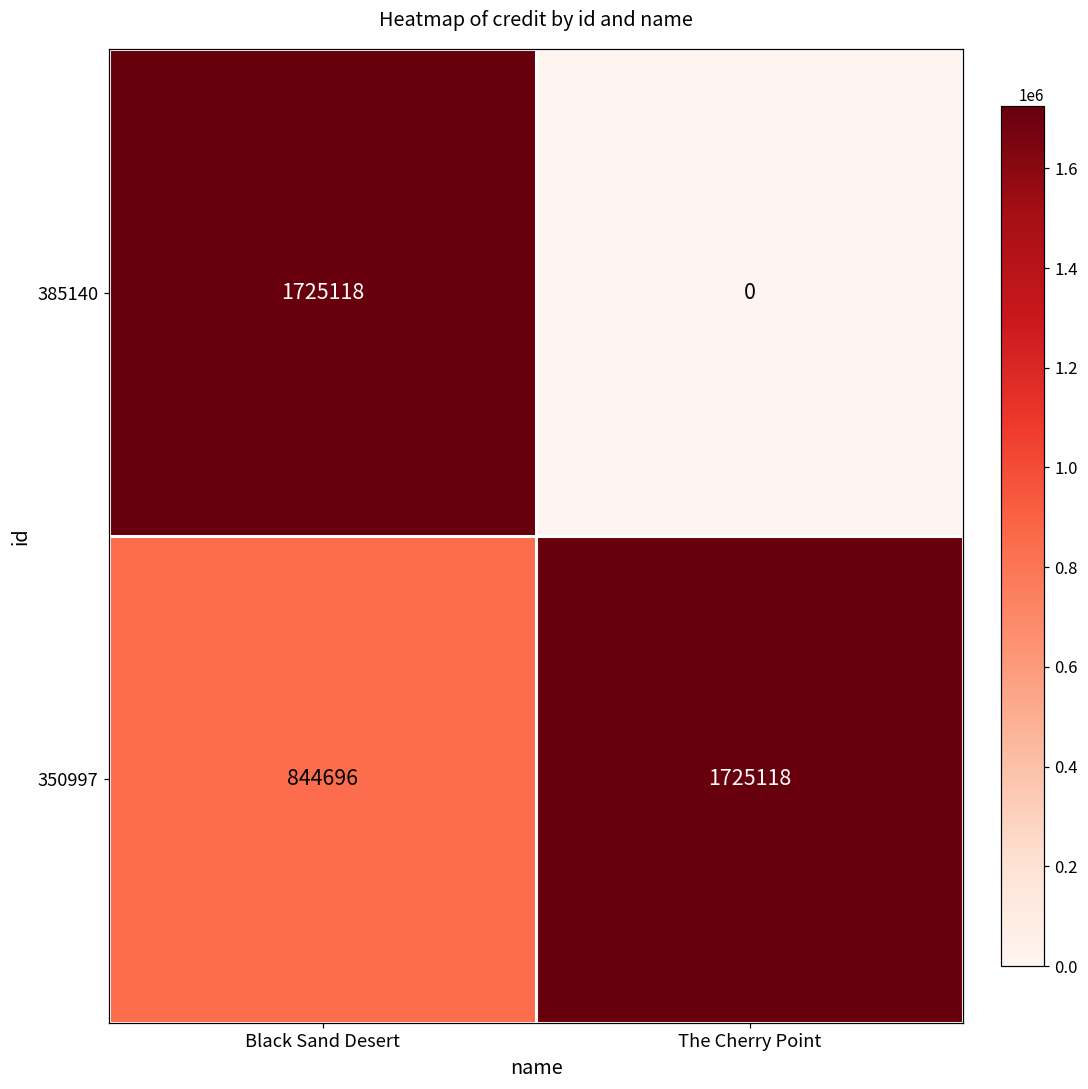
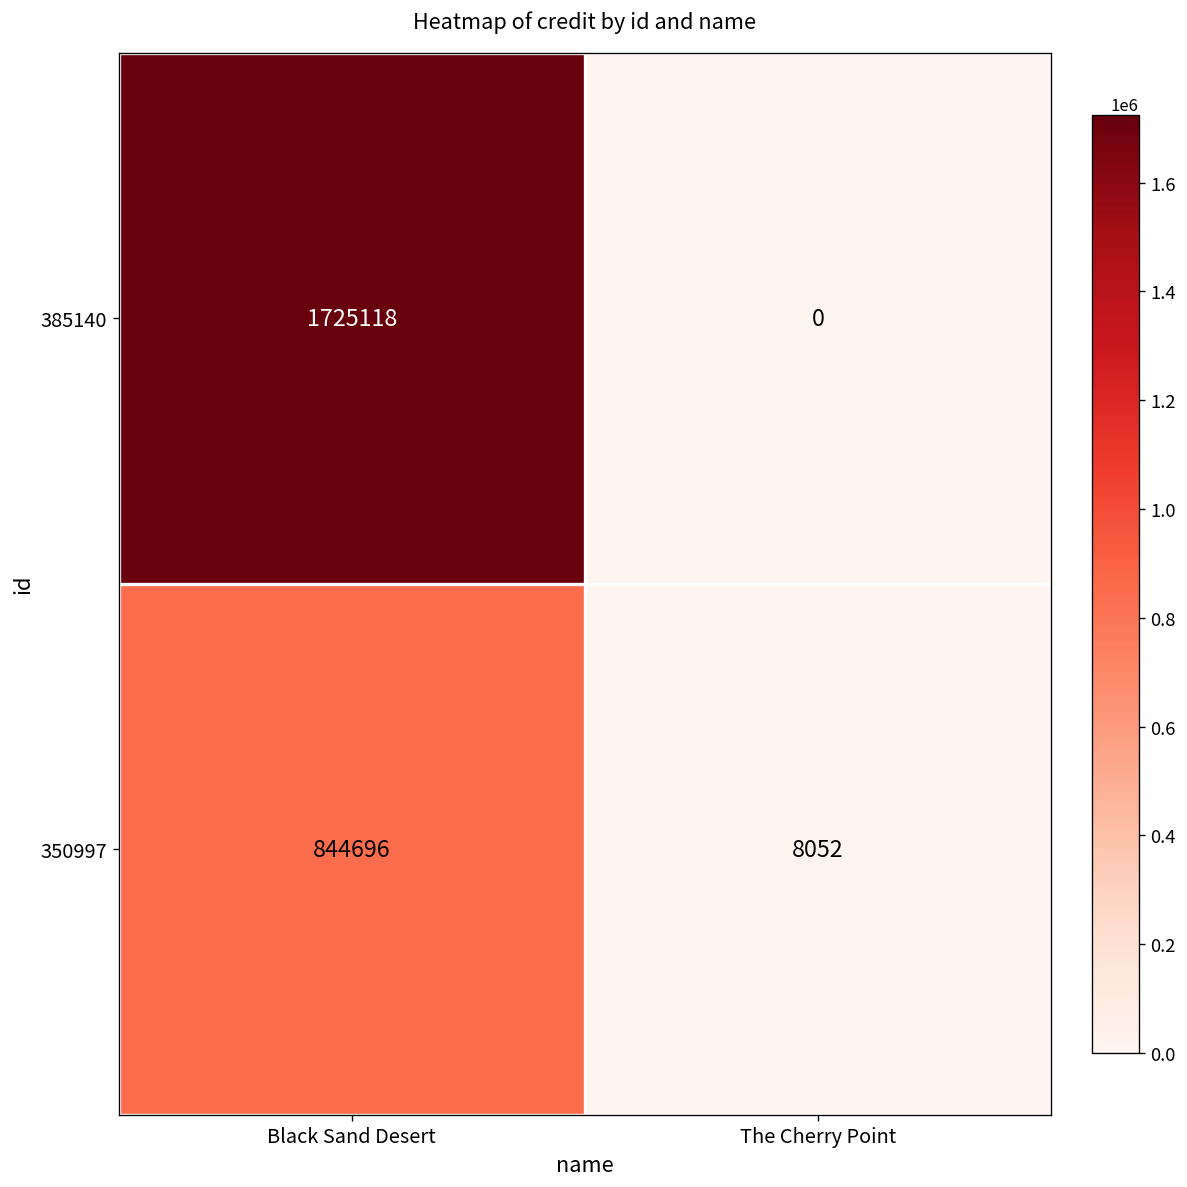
  {
    "385140": {
      "Black Sand Desert": 1725118,
      "The Cherry Point": 0
    },
    "350997": {
      "Black Sand Desert": 844696,
-     "The Cherry Point": 1725118
+     "The Cherry Point": 8052
    }
  }
